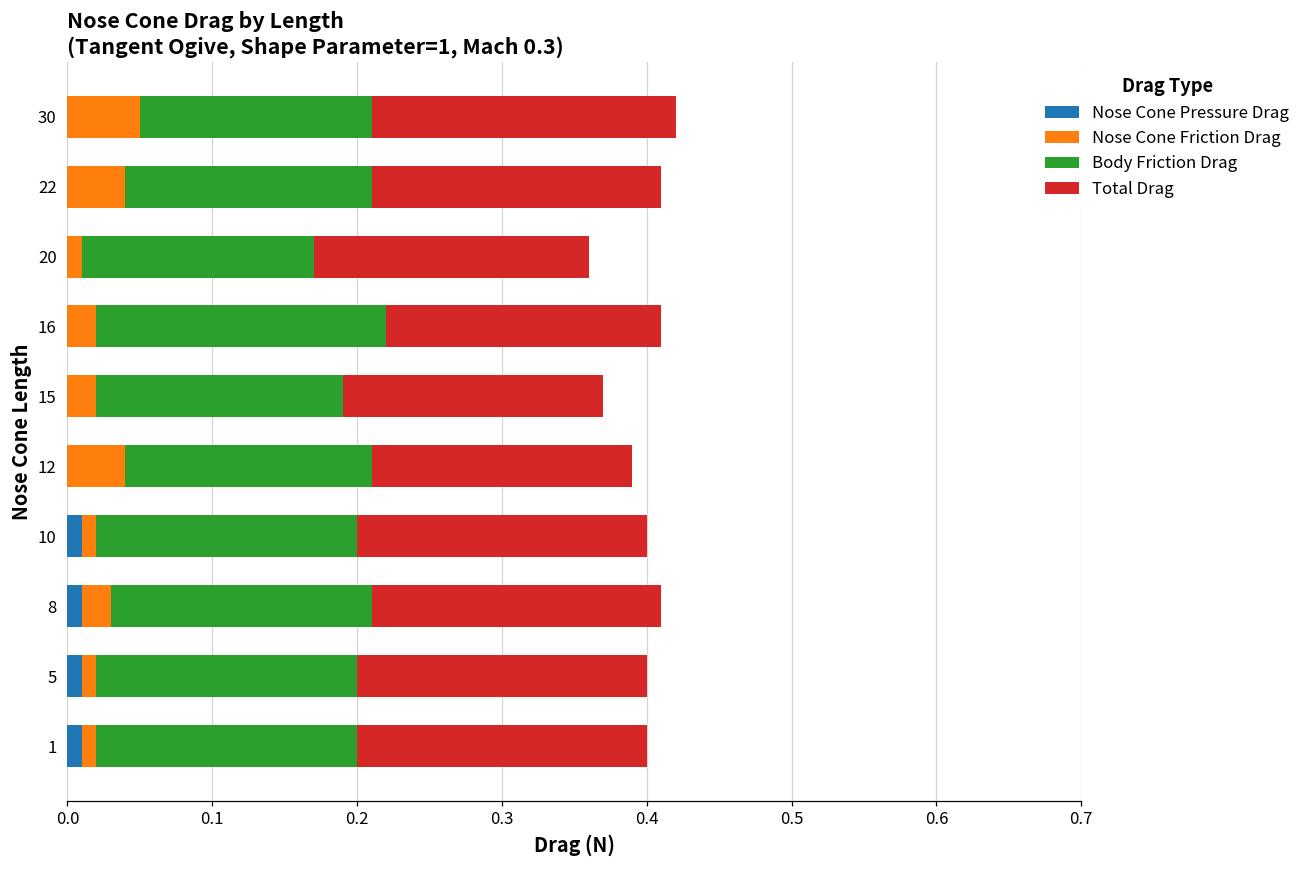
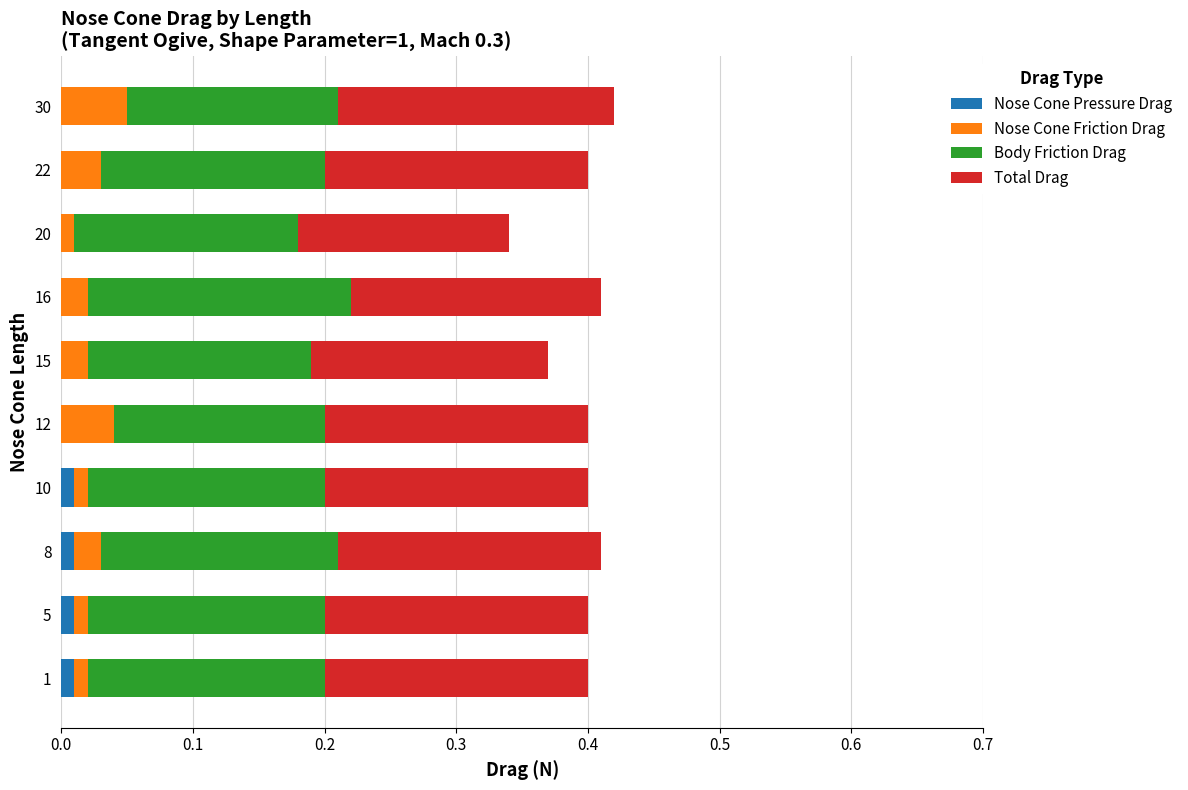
  {
    "Nose Cone Pressure Drag": {
      "30": 0.00,
      "22": 0.00,
      "20": 0.00,
      "16": 0.00,
      "15": 0.00,
      "12": 0.00,
      "10": 0.01,
      "8": 0.01,
      "5": 0.01,
      "1": 0.01
    },
    "Nose Cone Friction Drag": {
      "30": 0.05,
-     "22": 0.04,
+     "22": 0.03,
      "20": 0.01,
      "16": 0.02,
      "15": 0.02,
      "12": 0.04,
      "10": 0.01,
      "8": 0.02,
      "5": 0.01,
      "1": 0.01
    },
    "Body Friction Drag": {
      "30": 0.16,
      "22": 0.17,
-     "20": 0.16,
+     "20": 0.17,
      "16": 0.20,
      "15": 0.17,
-     "12": 0.17,
+     "12": 0.16,
      "10": 0.18,
      "8": 0.18,
      "5": 0.18,
      "1": 0.18
    },
    "Total Drag": {
      "30": 0.21,
      "22": 0.20,
-     "20": 0.19,
+     "20": 0.16,
      "16": 0.19,
      "15": 0.18,
-     "12": 0.18,
+     "12": 0.20,
      "10": 0.20,
      "8": 0.20,
      "5": 0.20,
      "1": 0.20
    }
  }
